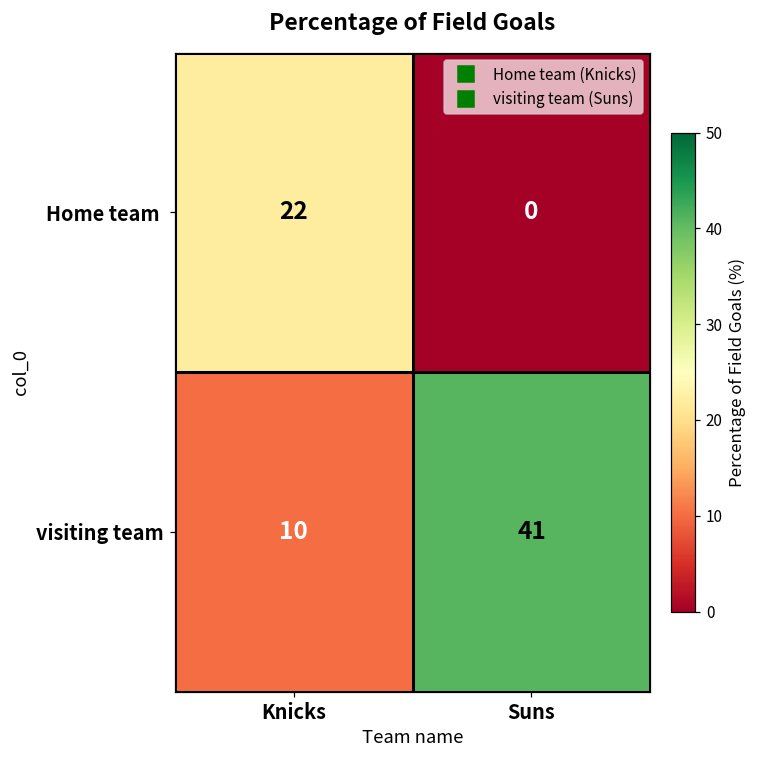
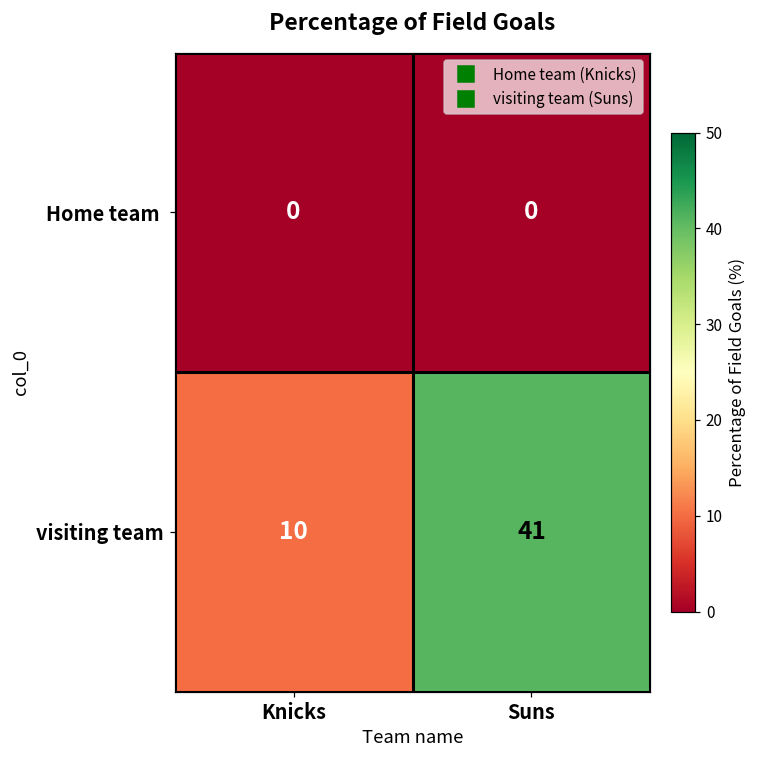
  {
    "Home team": {
-     "Knicks": 22,
+     "Knicks": 0,
      "Suns": 0
    },
    "visiting team": {
      "Knicks": 10,
      "Suns": 41
    }
  }
